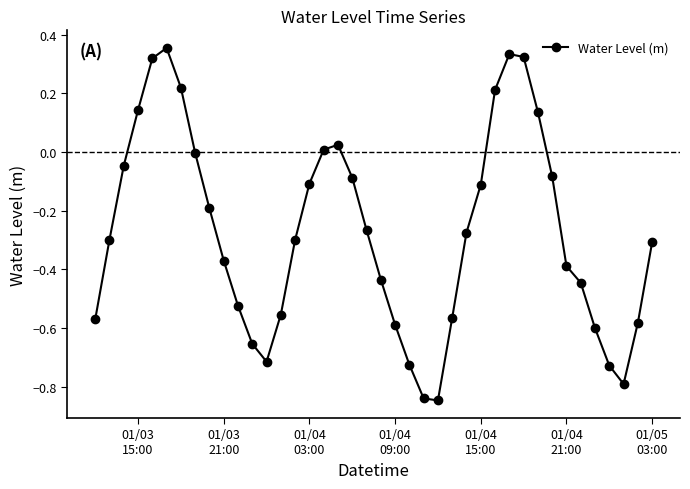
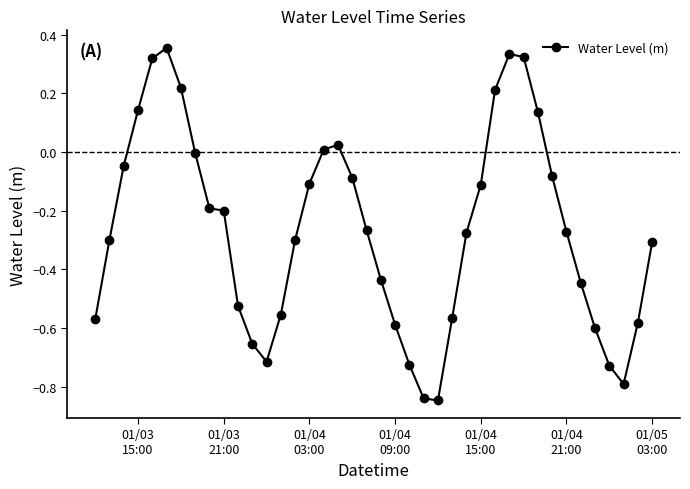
  {
    "01/03 15:00": 0.14,
-   "01/03 21:00": -0.37,
+   "01/03 21:00": -0.20,
    "01/04 03:00": -0.11,
    "01/04 09:00": -0.59,
    "01/04 15:00": -0.11,
-   "01/04 21:00": -0.39,
+   "01/04 21:00": -0.27,
    "01/05 03:00": -0.31
  }
